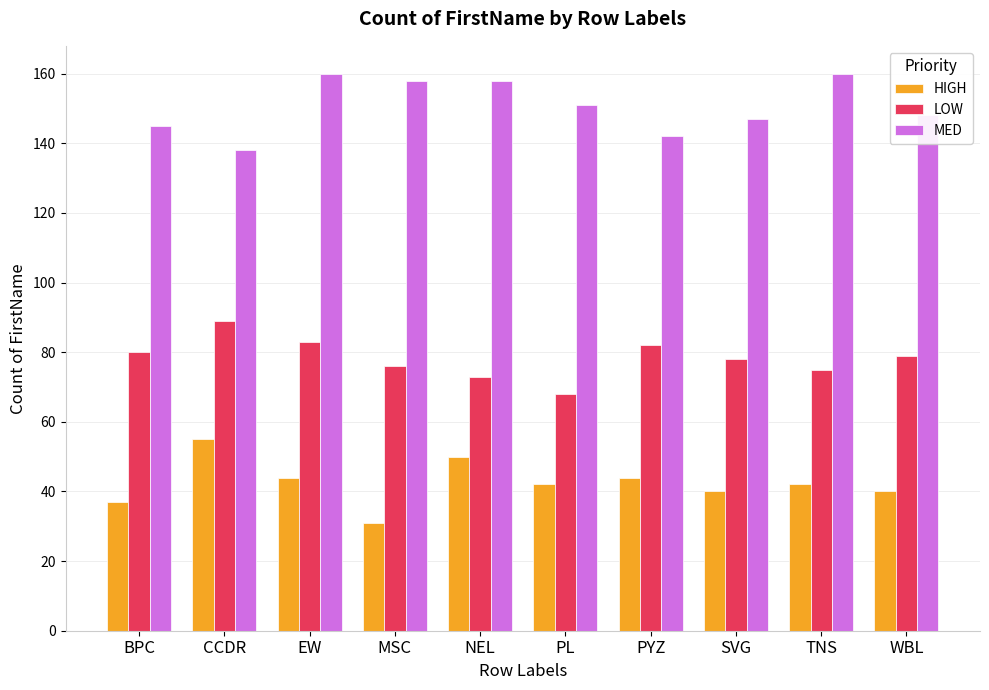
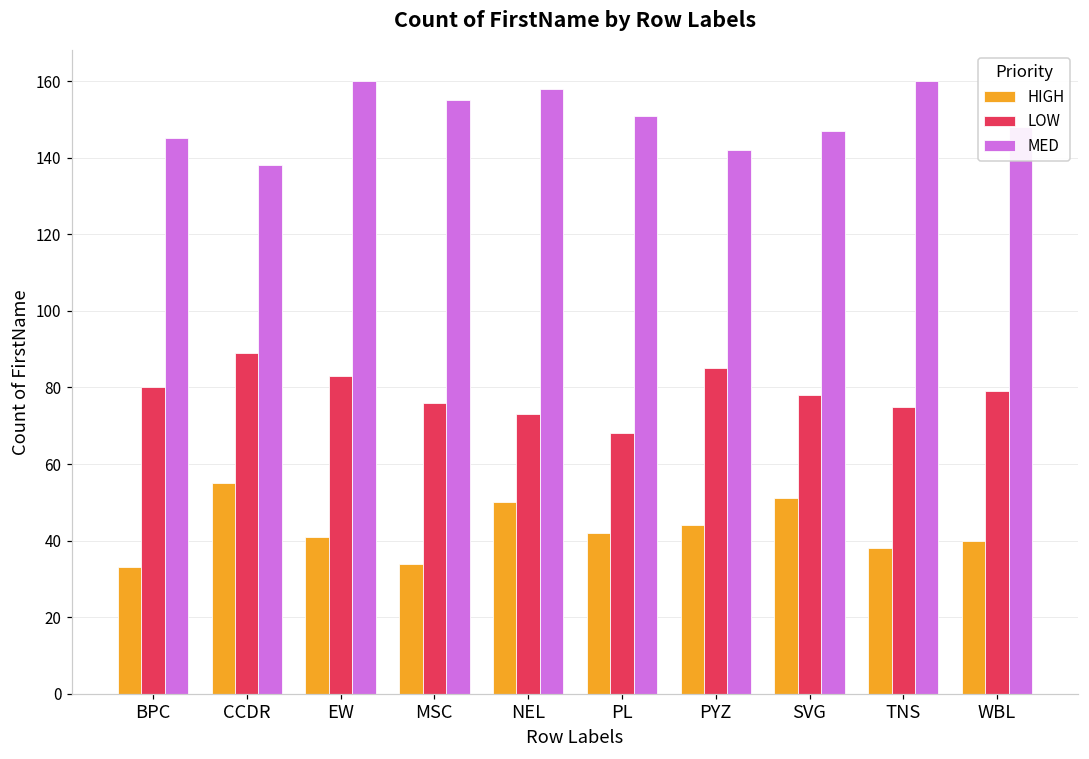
  {
    "HIGH": {
-     "BPC": 37,
+     "BPC": 33,
      "CCDR": 55,
-     "EW": 44,
-     "MSC": 31,
+     "EW": 41,
+     "MSC": 34,
      "NEL": 50,
      "PL": 42,
      "PYZ": 44,
-     "SVG": 40,
-     "TNS": 42,
+     "SVG": 51,
+     "TNS": 38,
      "WBL": 40
    },
    "LOW": {
      "BPC": 80,
      "CCDR": 89,
      "EW": 83,
      "MSC": 76,
      "NEL": 73,
      "PL": 68,
-     "PYZ": 82,
+     "PYZ": 85,
      "SVG": 78,
      "TNS": 75,
      "WBL": 79
    },
    "MED": {
      "BPC": 145,
      "CCDR": 138,
      "EW": 160,
-     "MSC": 158,
+     "MSC": 155,
      "NEL": 158,
      "PL": 151,
      "PYZ": 142,
      "SVG": 147,
      "TNS": 160
    }
  }
